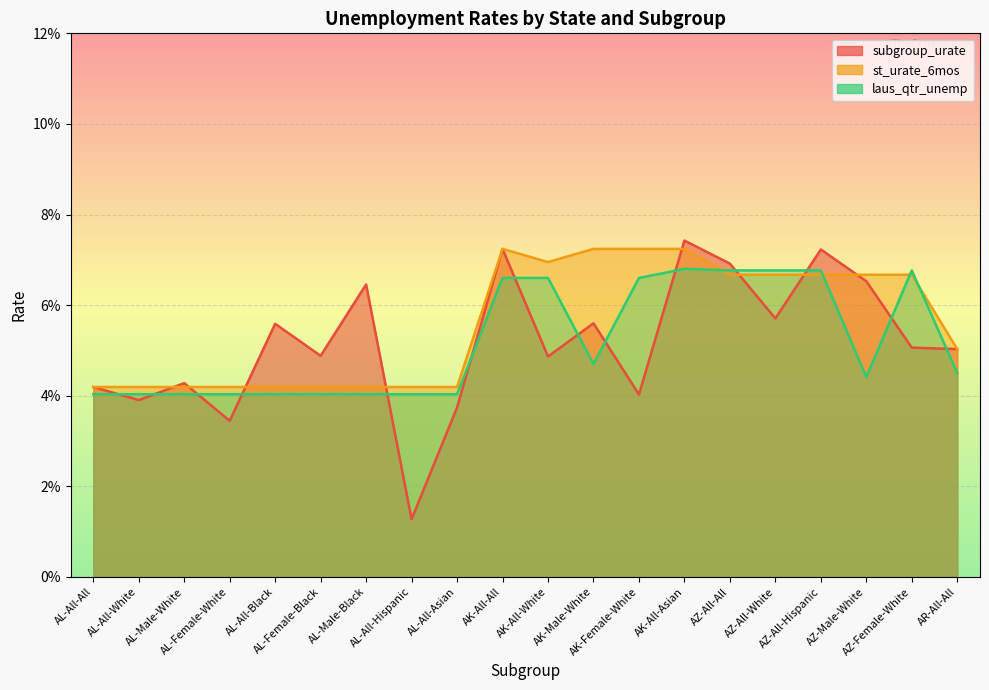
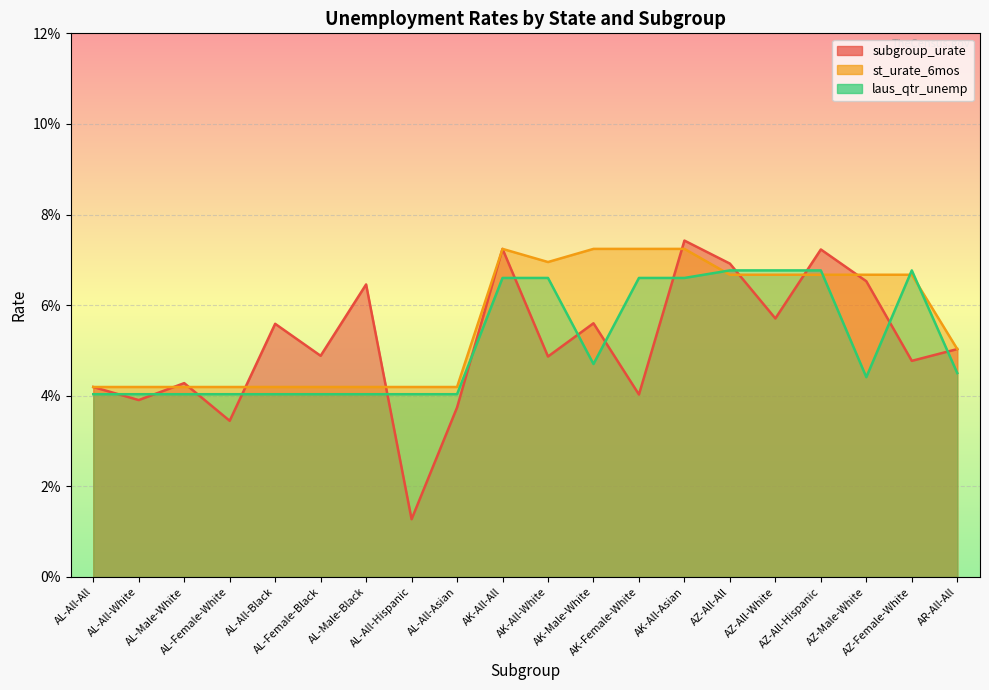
  {
    "subgroup_urate": {
      "AL-All-White": "3.9%",
      "AL-Male-White": "4.3%",
      "AL-Female-White": "3.4%",
      "AL-All-Black": "5.6%",
      "AL-Female-Black": "4.9%",
      "AL-Male-Black": "6.5%",
      "AL-All-Hispanic": "1.3%",
      "AL-All-Asian": "3.7%",
      "AK-All-White": "4.9%",
      "AK-Male-White": "5.6%",
      "AK-Female-White": "4.0%",
      "AK-All-Asian": "7.4%",
      "AZ-All-All": "6.9%",
      "AZ-All-White": "5.7%",
      "AZ-All-Hispanic": "7.2%",
      "AZ-Male-White": "6.5%",
-     "AZ-Female-White": "5.1%"
+     "AZ-Female-White": "4.8%"
    },
    "st_urate_6mos": {
      "AL-All-White": "4.2%",
      "AL-Male-White": "4.2%",
      "AL-Female-White": "4.2%",
      "AL-All-Black": "4.2%",
      "AL-Female-Black": "4.2%",
      "AL-Male-Black": "4.2%",
      "AL-All-Hispanic": "4.2%",
      "AL-All-Asian": "4.2%",
      "AK-All-White": "7.0%",
      "AK-Male-White": "7.2%",
      "AK-Female-White": "7.2%",
      "AK-All-Asian": "7.2%",
      "AZ-All-All": "6.7%",
      "AZ-All-White": "6.7%",
      "AZ-All-Hispanic": "6.7%",
      "AZ-Male-White": "6.7%",
      "AZ-Female-White": "6.7%"
    },
    "laus_qtr_unemp": {
      "AL-All-All": "4.0%",
      "AL-All-White": "4.0%",
      "AL-Male-White": "4.0%",
      "AL-Female-White": "4.0%",
      "AL-All-Black": "4.0%",
      "AL-Female-Black": "4.0%",
      "AL-Male-Black": "4.0%",
      "AL-All-Hispanic": "4.0%",
      "AL-All-Asian": "4.0%",
      "AK-All-All": "6.6%",
      "AK-All-White": "6.6%",
      "AK-Male-White": "4.7%",
      "AK-Female-White": "6.6%",
-     "AK-All-Asian": "6.8%",
+     "AK-All-Asian": "6.6%",
      "AZ-All-All": "6.8%",
      "AZ-All-White": "6.8%",
      "AZ-All-Hispanic": "6.8%",
      "AZ-Male-White": "4.4%",
      "AZ-Female-White": "6.8%",
      "AR-All-All": "4.5%"
    }
  }
